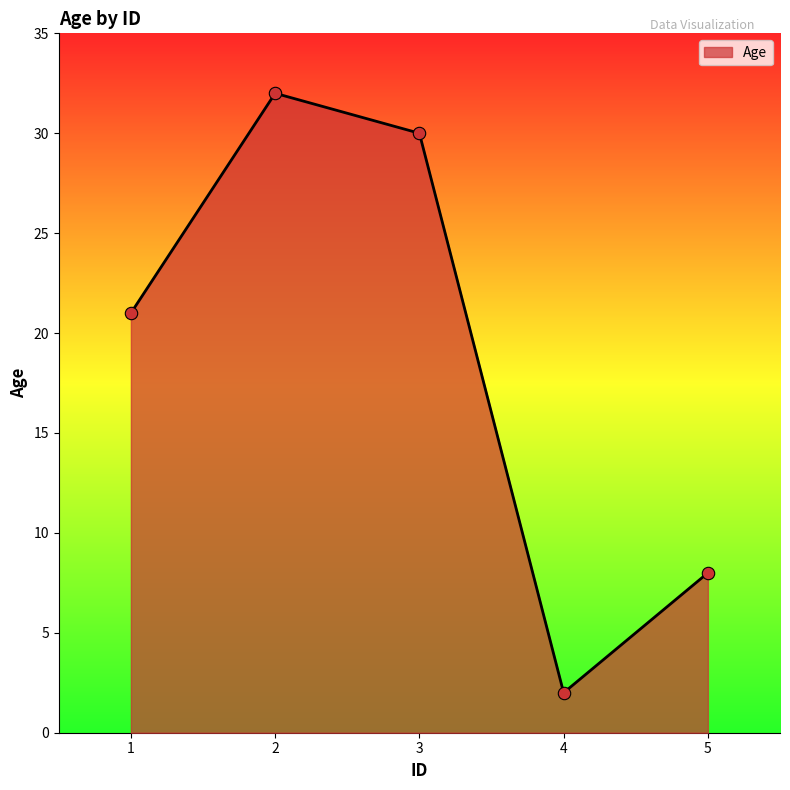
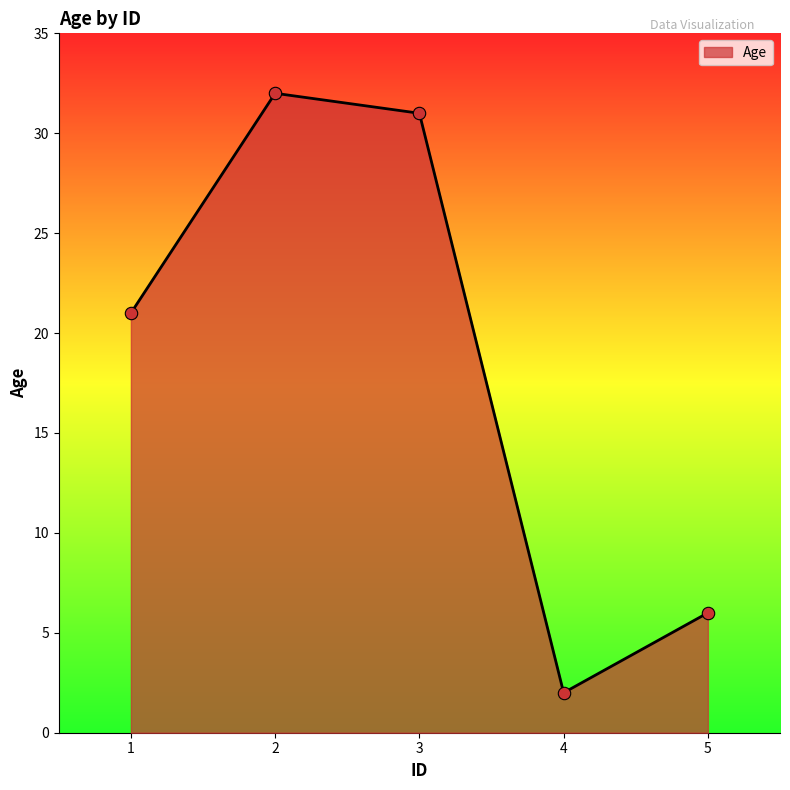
  {
    "1": 21,
    "2": 32,
-   "3": 30,
+   "3": 31,
    "4": 2,
-   "5": 8
+   "5": 6
  }
